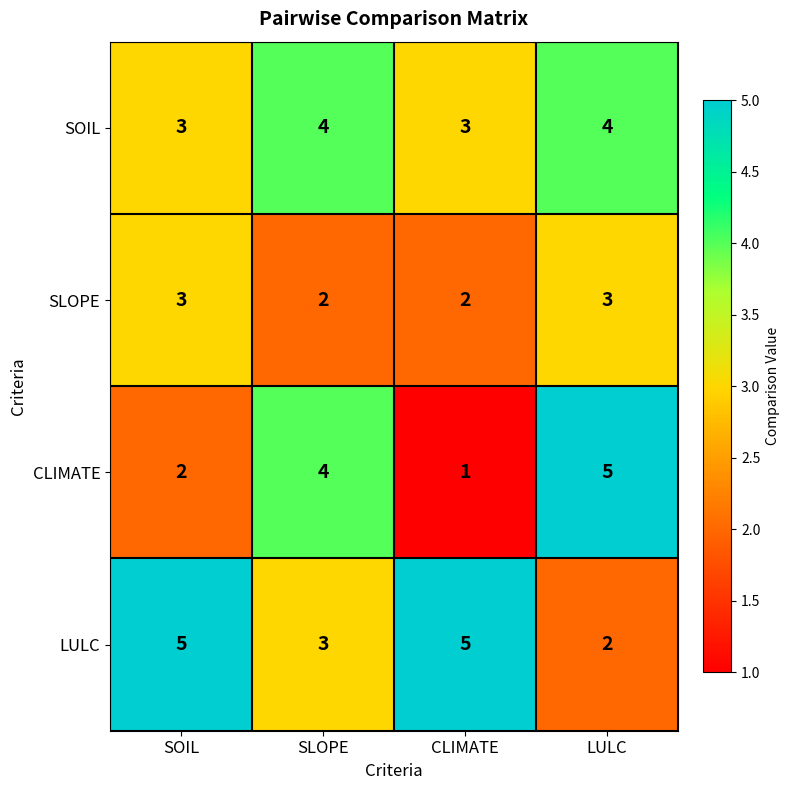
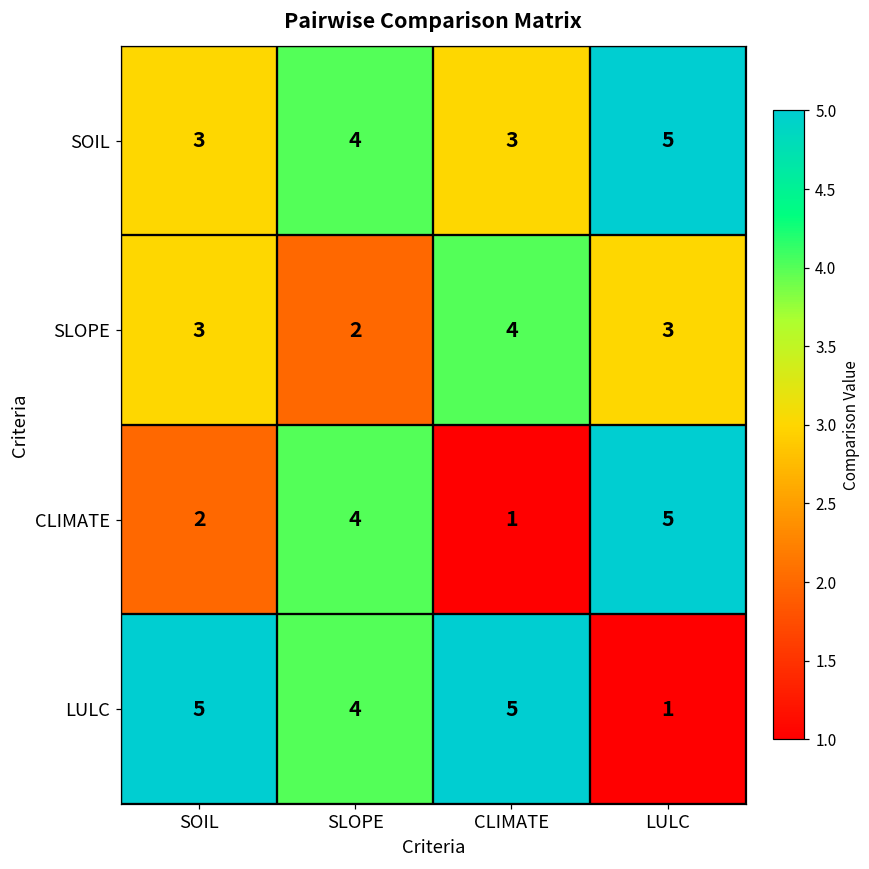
  {
    "SOIL": {
      "SOIL": 3,
      "SLOPE": 4,
      "CLIMATE": 3,
-     "LULC": 4
+     "LULC": 5
    },
    "SLOPE": {
      "SOIL": 3,
      "SLOPE": 2,
-     "CLIMATE": 2,
+     "CLIMATE": 4,
      "LULC": 3
    },
    "CLIMATE": {
      "SOIL": 2,
      "SLOPE": 4,
      "CLIMATE": 1,
      "LULC": 5
    },
    "LULC": {
      "SOIL": 5,
-     "SLOPE": 3,
+     "SLOPE": 4,
      "CLIMATE": 5,
-     "LULC": 2
+     "LULC": 1
    }
  }
